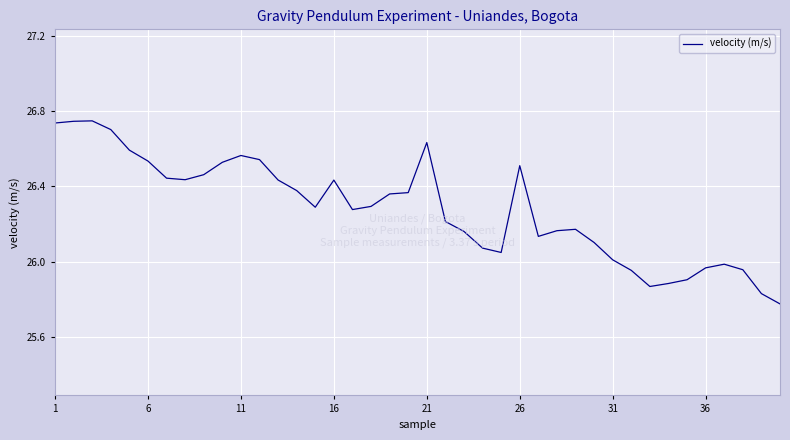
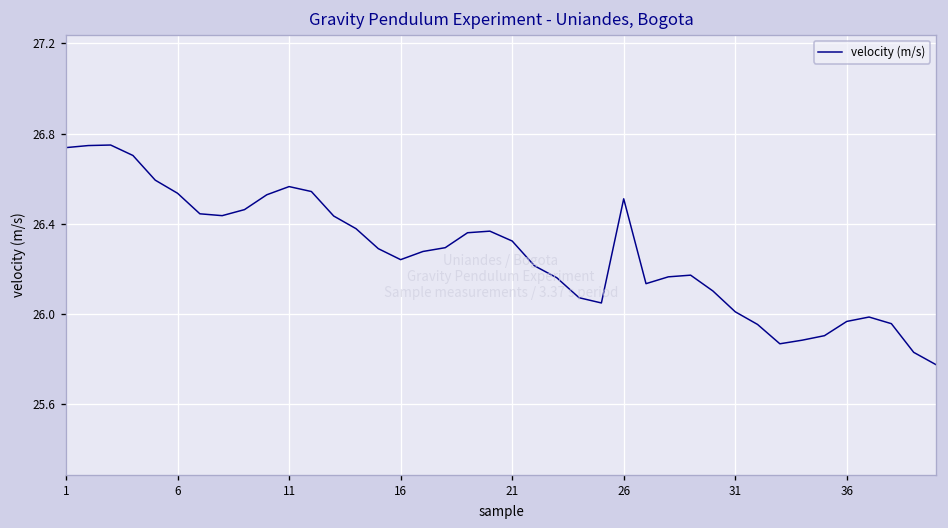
  {
    "1": 26.74,
    "6": 26.54,
    "11": 26.56,
-   "16": 26.43,
-   "21": 26.63,
+   "16": 26.24,
+   "21": 26.32,
    "26": 26.51,
    "31": 26.01,
    "36": 25.97
  }
